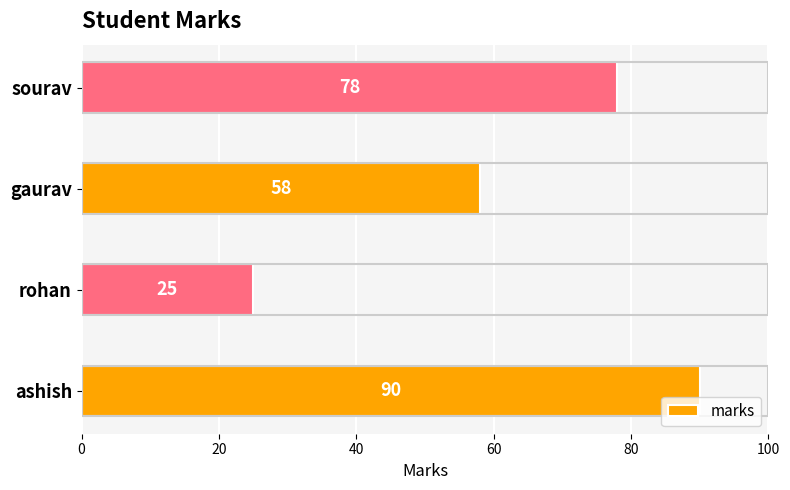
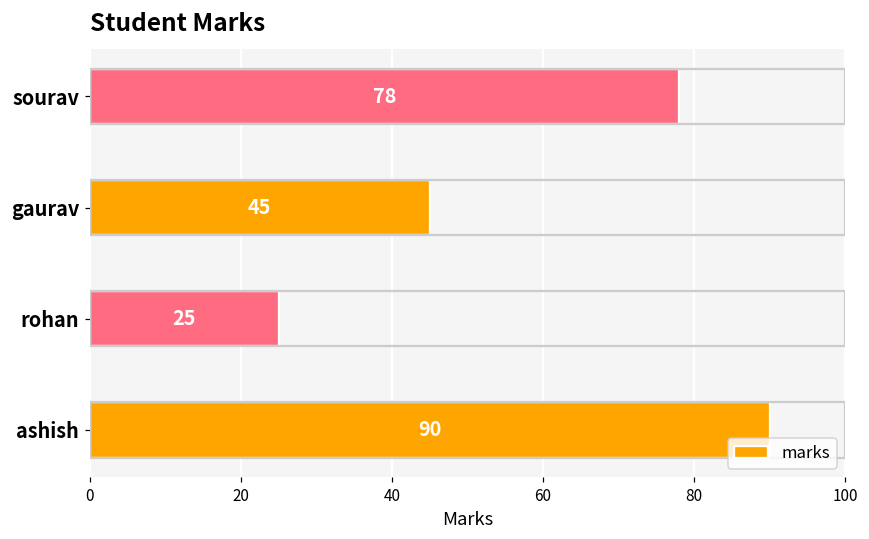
  {
    "sourav": 78,
-   "gaurav": 58,
+   "gaurav": 45,
    "rohan": 25,
    "ashish": 90
  }
